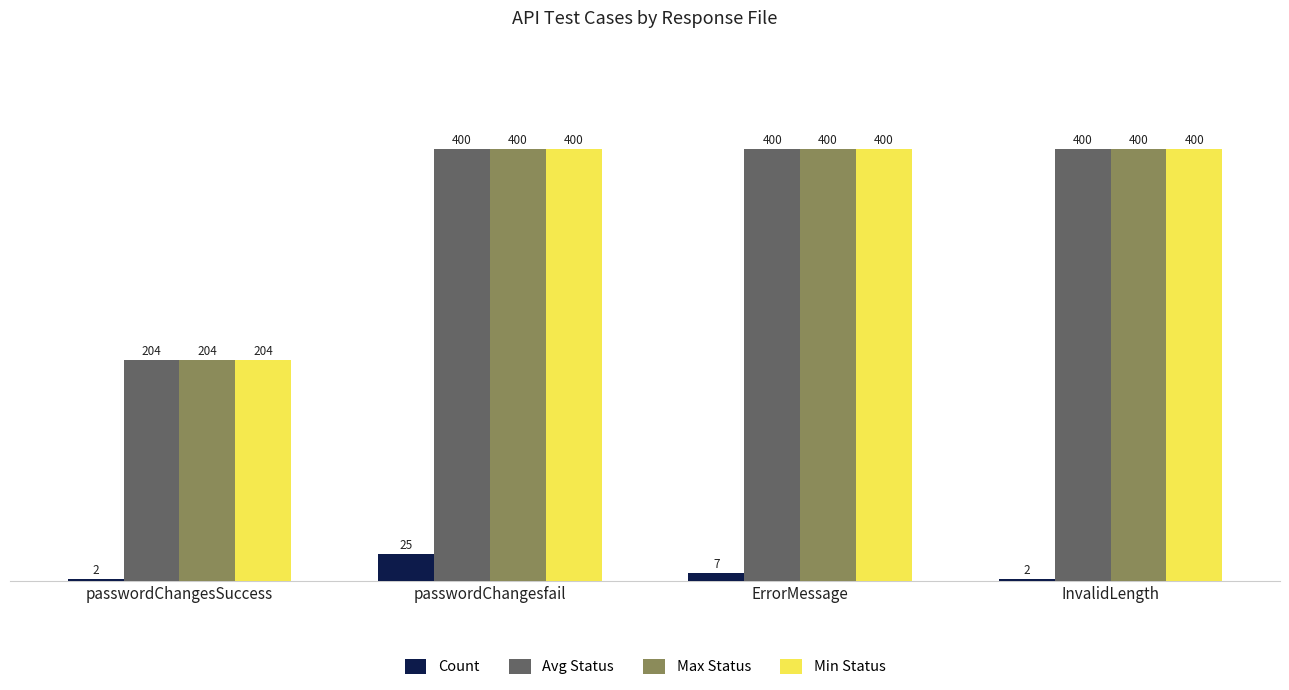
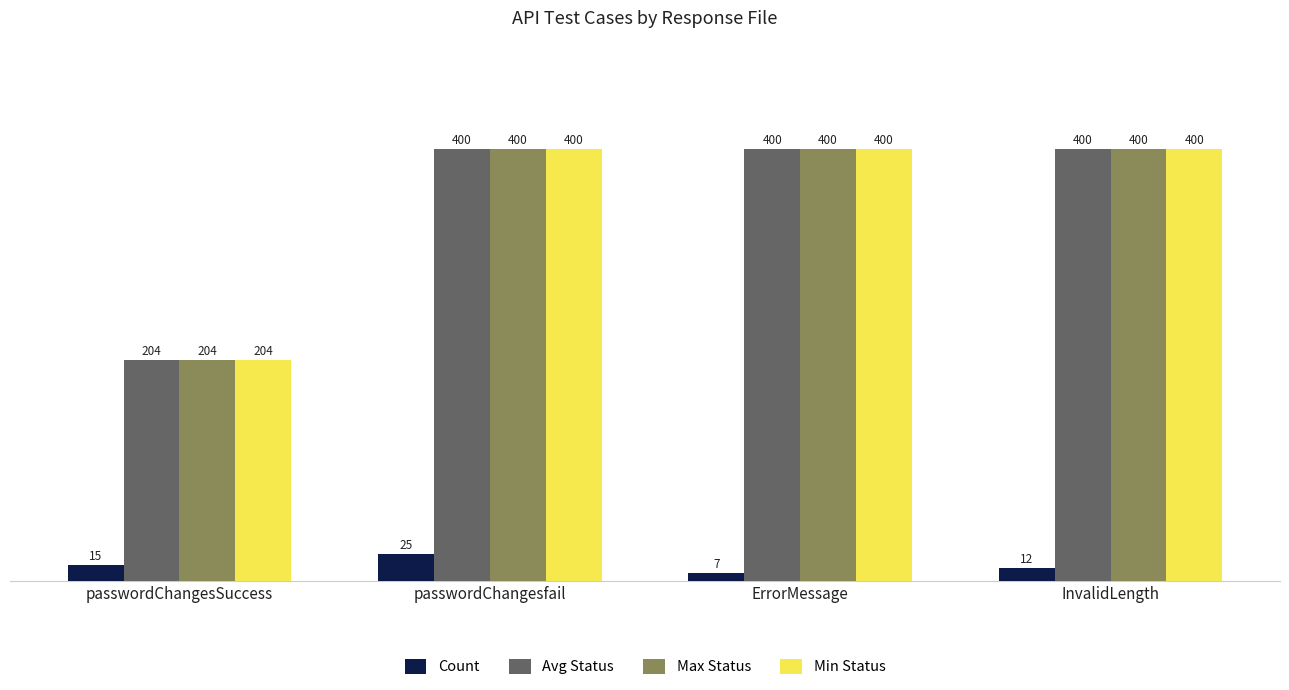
  {
    "Count": {
-     "passwordChangesSuccess": 2,
+     "passwordChangesSuccess": 15,
      "passwordChangesfail": 25,
      "ErrorMessage": 7,
-     "InvalidLength": 2
+     "InvalidLength": 12
    },
    "Min Status": {
      "passwordChangesSuccess": 204,
      "passwordChangesfail": 400,
      "ErrorMessage": 400,
      "InvalidLength": 400
    }
  }
